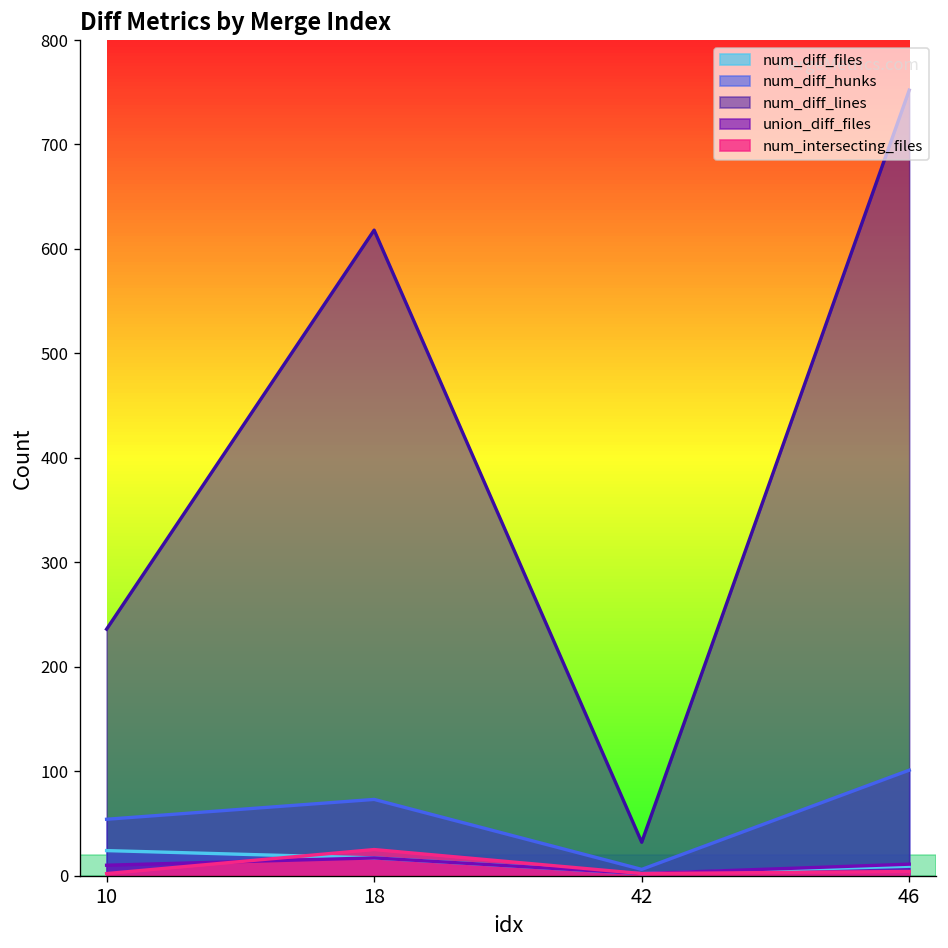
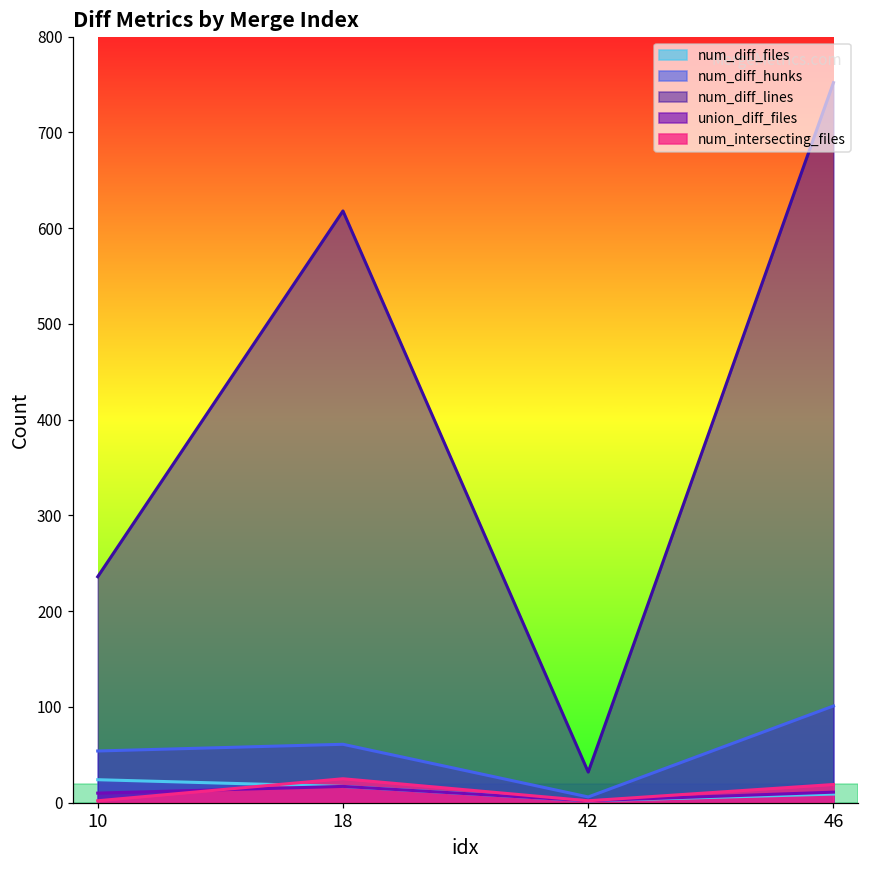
  {
    "num_diff_files": {
      "10": 20
    },
    "num_diff_hunks": {
      "10": 50,
-     "18": 70,
+     "18": 60,
      "42": 10,
      "46": 100
    },
    "num_intersecting_files": {
      "10": 0,
      "18": 30,
-     "46": 0
+     "46": 20
    }
  }
